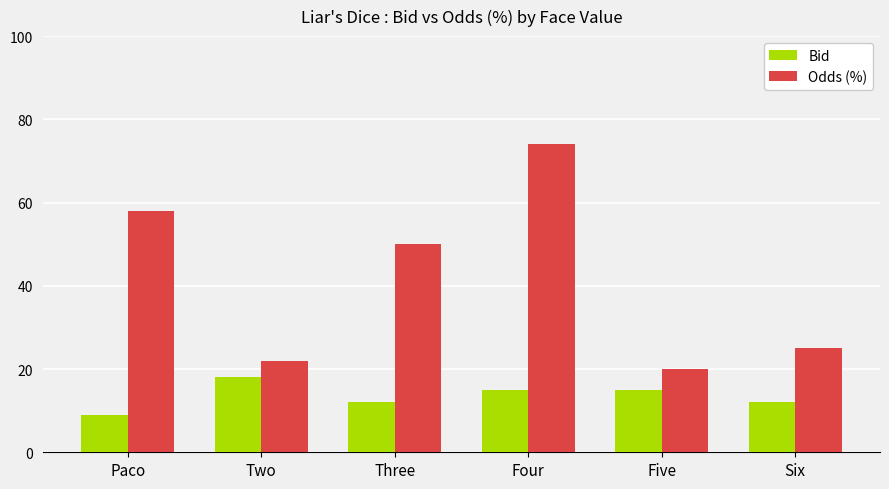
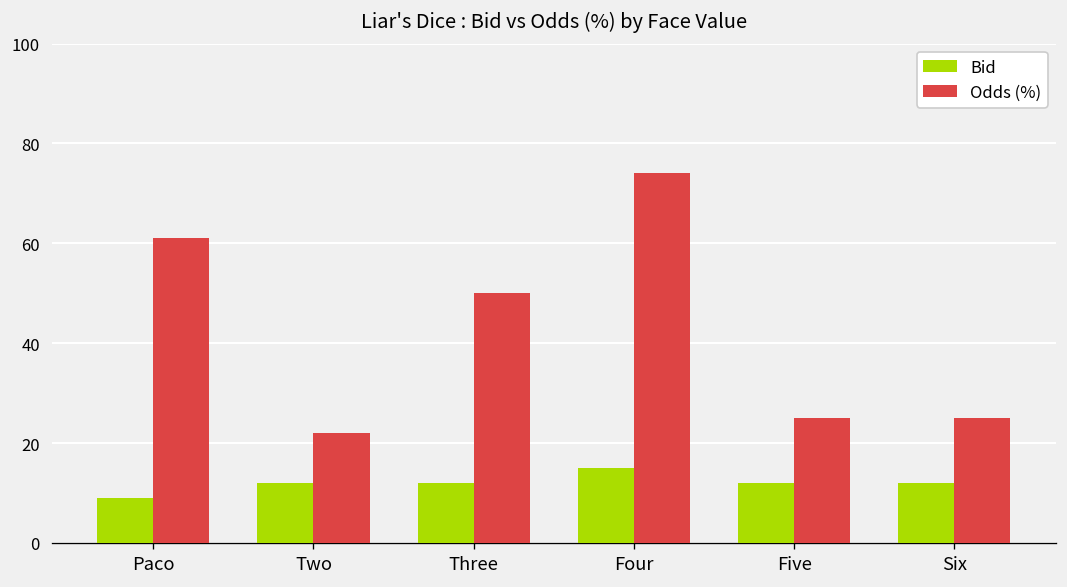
  {
    "Bid": {
      "Paco": 9,
-     "Two": 18,
+     "Two": 12,
      "Three": 12,
      "Four": 15,
-     "Five": 15,
+     "Five": 12,
      "Six": 12
    },
    "Odds (%)": {
-     "Paco": 58,
+     "Paco": 61,
      "Two": 22,
      "Three": 50,
      "Four": 74,
-     "Five": 20,
+     "Five": 25,
      "Six": 25
    }
  }
